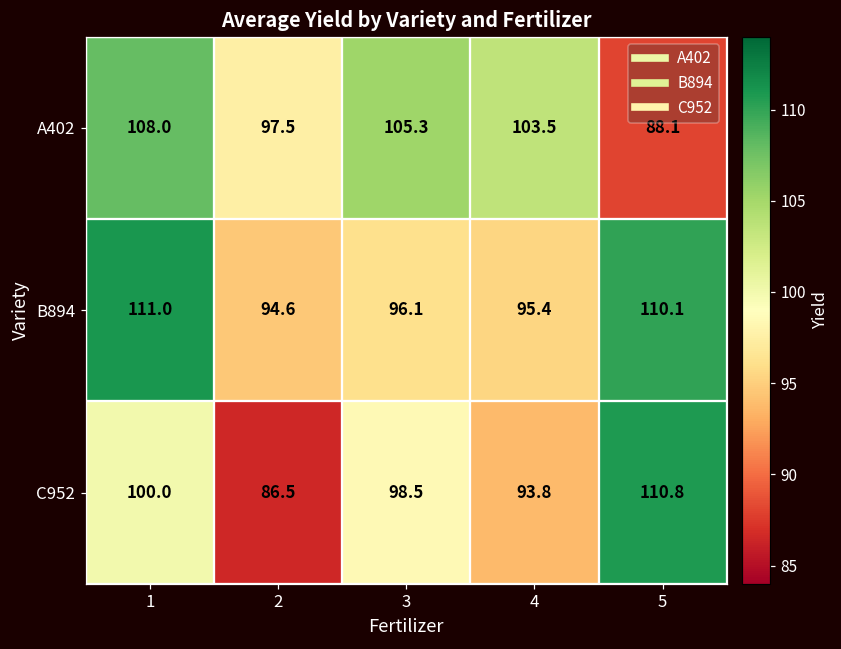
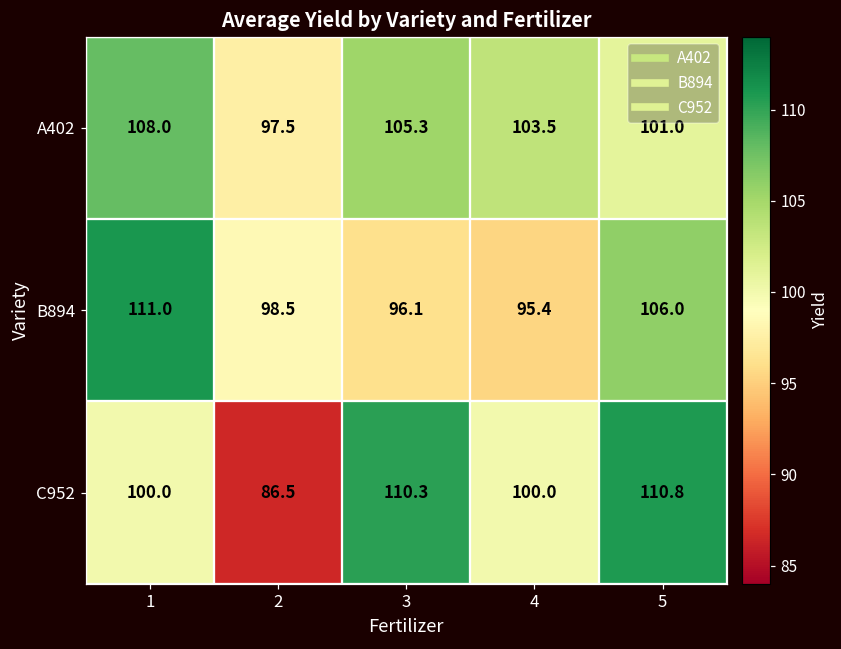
  {
    "A402": {
      "1": 108.0,
      "2": 97.5,
      "3": 105.3,
      "4": 103.5,
-     "5": 88.1
+     "5": 101.0
    },
    "B894": {
      "1": 111.0,
-     "2": 94.6,
+     "2": 98.5,
      "3": 96.1,
      "4": 95.4,
-     "5": 110.1
+     "5": 106.0
    },
    "C952": {
      "1": 100.0,
      "2": 86.5,
-     "3": 98.5,
-     "4": 93.8,
+     "3": 110.3,
+     "4": 100.0,
      "5": 110.8
    }
  }
